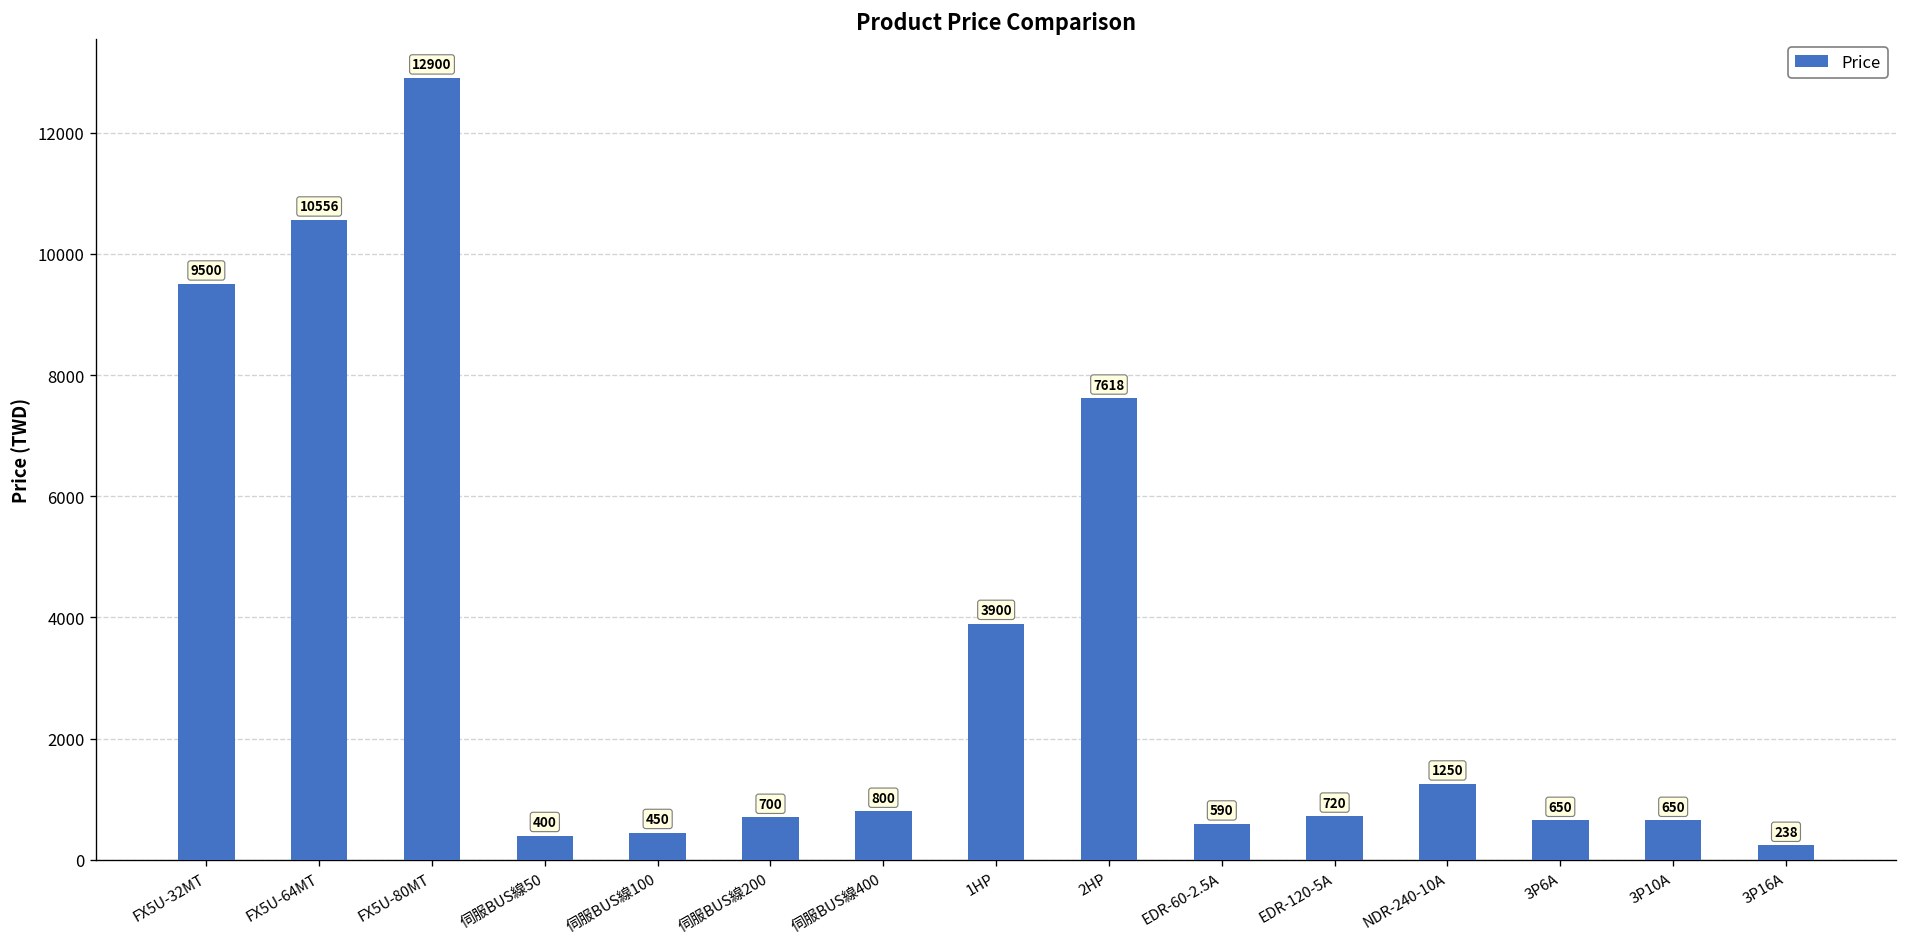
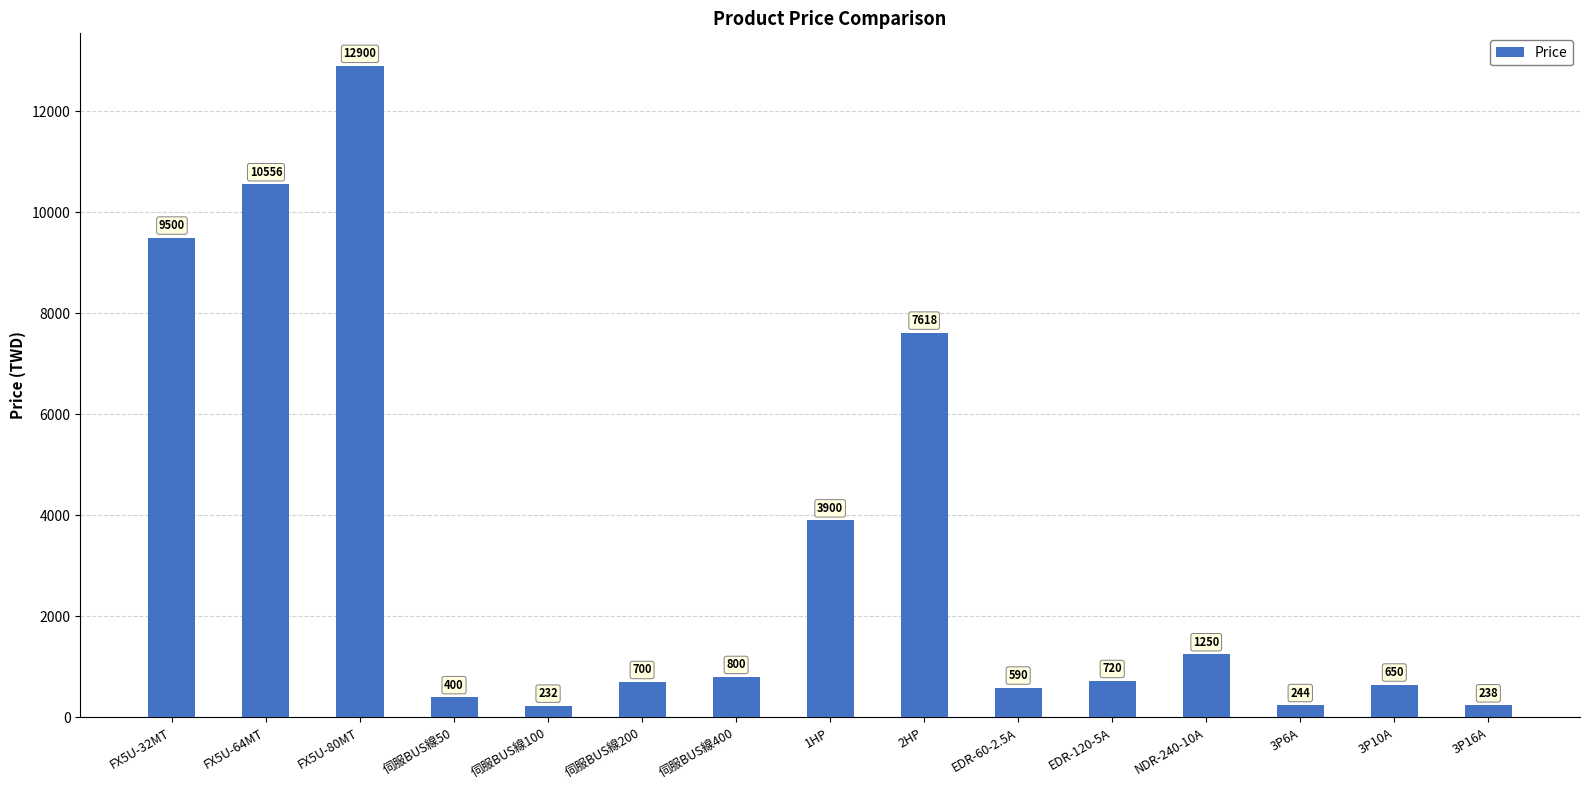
  {
-   "伺服BUS線100": 450,
-   "3P6A": 650
+   "伺服BUS線100": 232,
+   "3P6A": 244
  }
